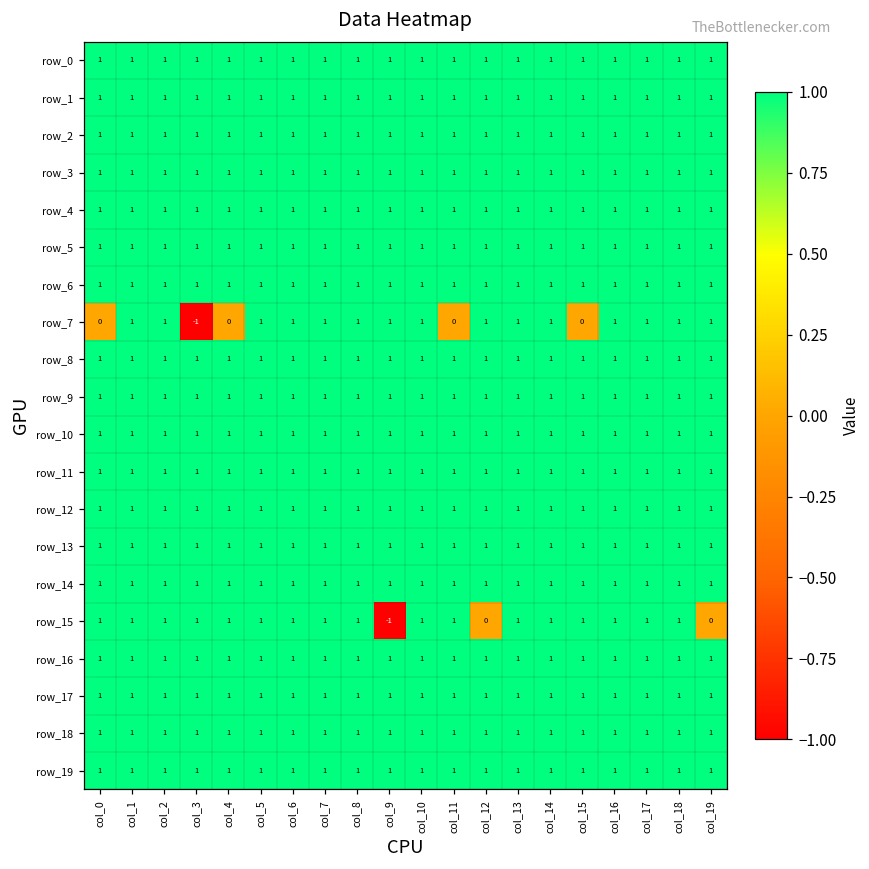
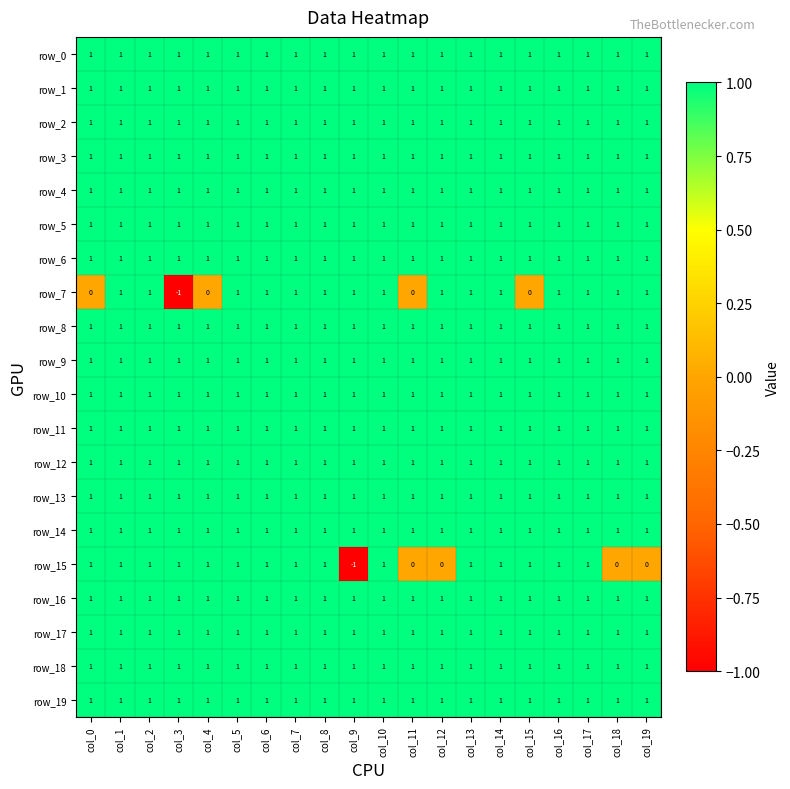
  {
    "row_15": {
      "col_0": 1,
      "col_1": 1,
      "col_2": 1,
      "col_3": 1,
      "col_4": 1,
      "col_5": 1,
      "col_6": 1,
      "col_7": 1,
      "col_8": 1,
      "col_9": -1,
      "col_10": 1,
-     "col_11": 1,
+     "col_11": 0,
      "col_12": 0,
      "col_13": 1,
      "col_14": 1,
      "col_15": 1,
      "col_16": 1,
      "col_17": 1,
-     "col_18": 1,
+     "col_18": 0,
      "col_19": 0
    }
  }
